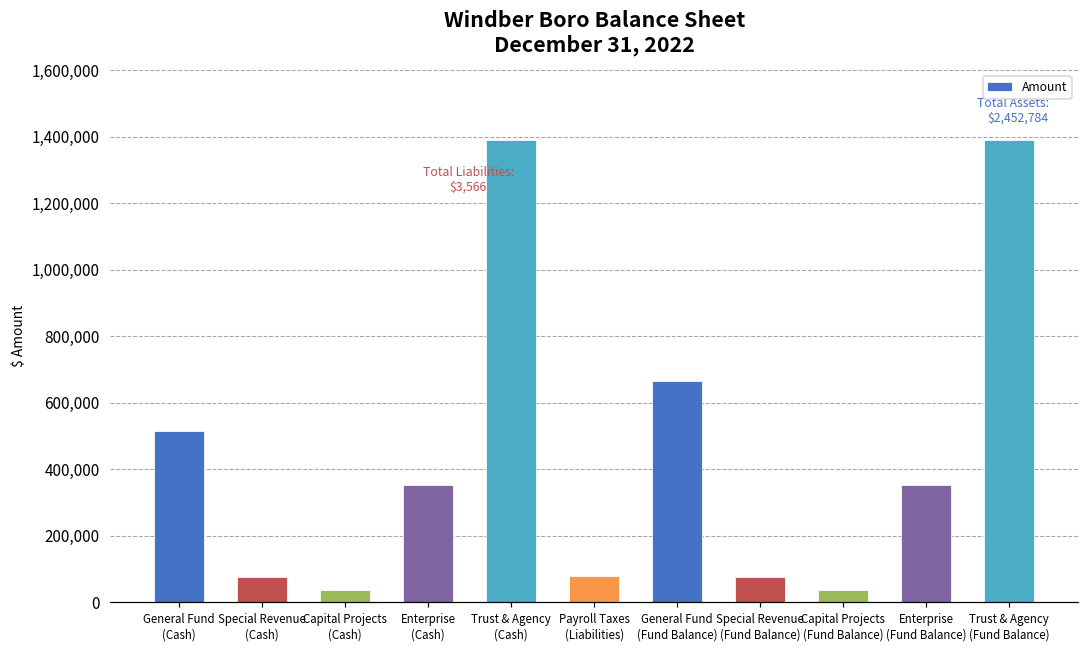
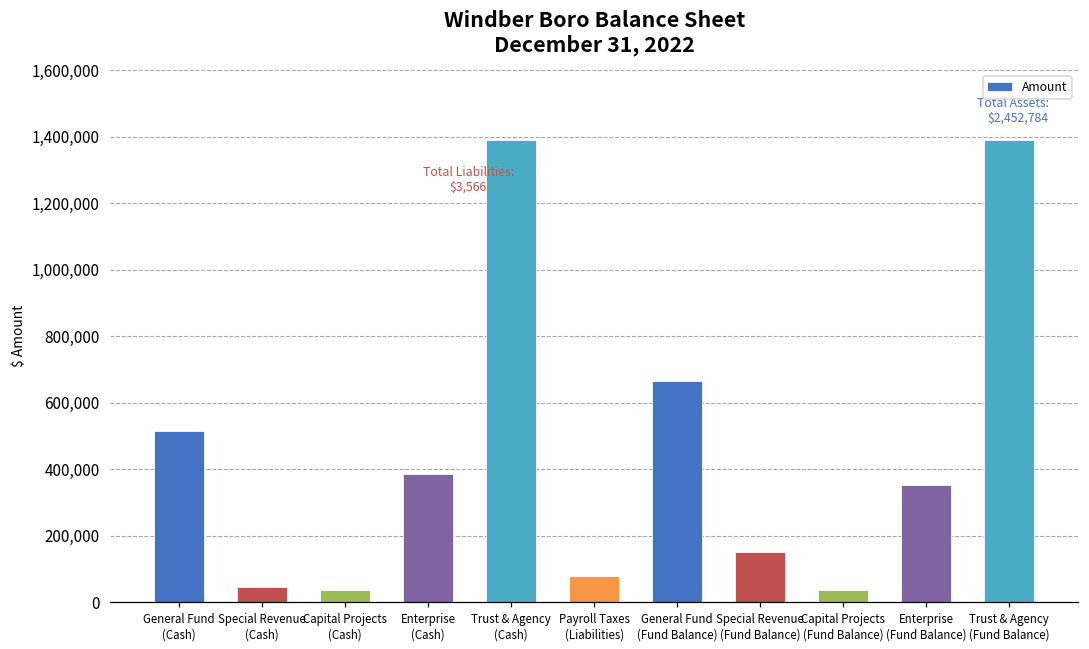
  {
    "General Fund (Cash)": "520,000",
-   "Special Revenue (Cash)": "80,000",
+   "Special Revenue (Cash)": "50,000",
    "Capital Projects (Cash)": "40,000",
-   "Enterprise (Cash)": "350,000",
+   "Enterprise (Cash)": "390,000",
    "Payroll Taxes (Liabilities)": "80,000",
    "General Fund (Fund Balance)": "670,000",
-   "Special Revenue (Fund Balance)": "80,000",
+   "Special Revenue (Fund Balance)": "150,000",
    "Capital Projects (Fund Balance)": "40,000",
    "Enterprise (Fund Balance)": "350,000"
  }
